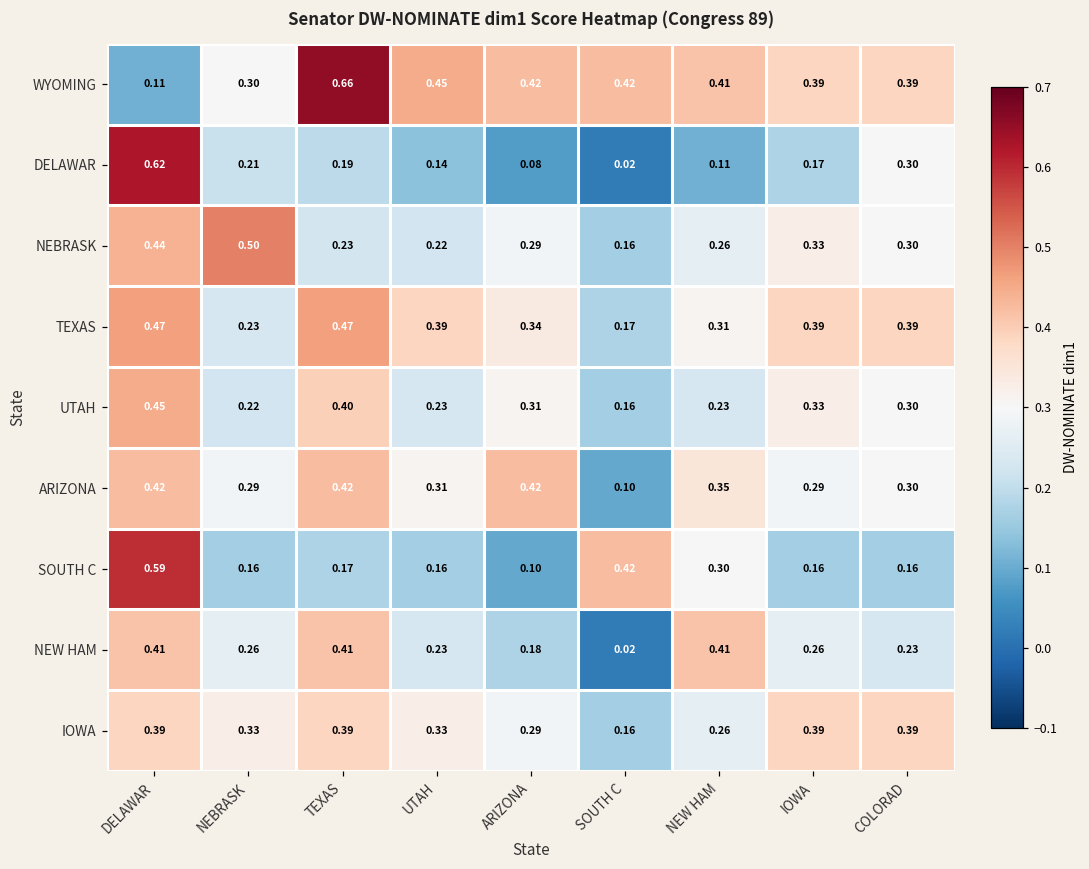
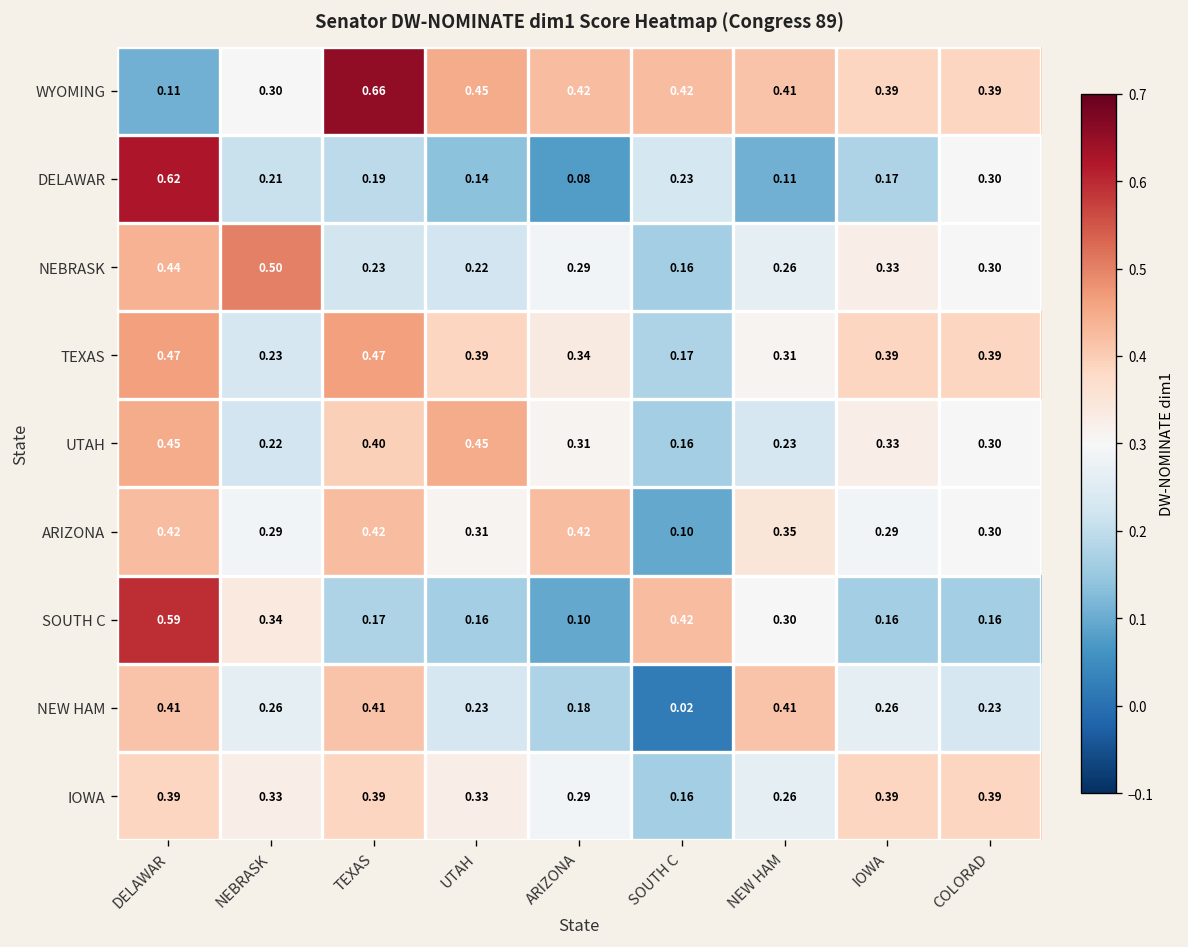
  {
    "WYOMING": {
      "DELAWAR": 0.11,
      "NEBRASK": 0.30,
      "TEXAS": 0.66,
      "UTAH": 0.45,
      "ARIZONA": 0.42,
      "SOUTH C": 0.42,
      "NEW HAM": 0.41,
      "IOWA": 0.39,
      "COLORAD": 0.39
    },
    "DELAWAR": {
      "DELAWAR": 0.62,
      "NEBRASK": 0.21,
      "TEXAS": 0.19,
      "UTAH": 0.14,
      "ARIZONA": 0.08,
-     "SOUTH C": 0.02,
+     "SOUTH C": 0.23,
      "NEW HAM": 0.11,
      "IOWA": 0.17,
      "COLORAD": 0.30
    },
    "NEBRASK": {
      "DELAWAR": 0.44,
      "NEBRASK": 0.50,
      "TEXAS": 0.23,
      "UTAH": 0.22,
      "ARIZONA": 0.29,
      "SOUTH C": 0.16,
      "NEW HAM": 0.26,
      "IOWA": 0.33,
      "COLORAD": 0.30
    },
    "TEXAS": {
      "DELAWAR": 0.47,
      "NEBRASK": 0.23,
      "TEXAS": 0.47,
      "UTAH": 0.39,
      "ARIZONA": 0.34,
      "SOUTH C": 0.17,
      "NEW HAM": 0.31,
      "IOWA": 0.39,
      "COLORAD": 0.39
    },
    "UTAH": {
      "DELAWAR": 0.45,
      "NEBRASK": 0.22,
      "TEXAS": 0.40,
-     "UTAH": 0.23,
+     "UTAH": 0.45,
      "ARIZONA": 0.31,
      "SOUTH C": 0.16,
      "NEW HAM": 0.23,
      "IOWA": 0.33,
      "COLORAD": 0.30
    },
    "ARIZONA": {
      "DELAWAR": 0.42,
      "NEBRASK": 0.29,
      "TEXAS": 0.42,
      "UTAH": 0.31,
      "ARIZONA": 0.42,
      "SOUTH C": 0.10,
      "NEW HAM": 0.35,
      "IOWA": 0.29,
      "COLORAD": 0.30
    },
    "SOUTH C": {
      "DELAWAR": 0.59,
-     "NEBRASK": 0.16,
+     "NEBRASK": 0.34,
      "TEXAS": 0.17,
      "UTAH": 0.16,
      "ARIZONA": 0.10,
      "SOUTH C": 0.42,
      "NEW HAM": 0.30,
      "IOWA": 0.16,
      "COLORAD": 0.16
    },
    "NEW HAM": {
      "DELAWAR": 0.41,
      "NEBRASK": 0.26,
      "TEXAS": 0.41,
      "UTAH": 0.23,
      "ARIZONA": 0.18,
      "SOUTH C": 0.02,
      "NEW HAM": 0.41,
      "IOWA": 0.26,
      "COLORAD": 0.23
    },
    "IOWA": {
      "DELAWAR": 0.39,
      "NEBRASK": 0.33,
      "TEXAS": 0.39,
      "UTAH": 0.33,
      "ARIZONA": 0.29,
      "SOUTH C": 0.16,
      "NEW HAM": 0.26,
      "IOWA": 0.39,
      "COLORAD": 0.39
    }
  }
